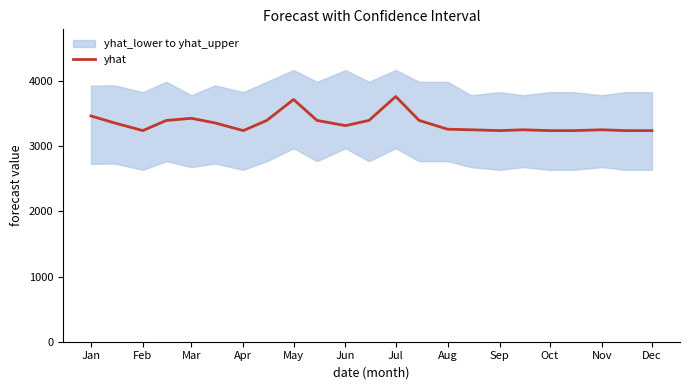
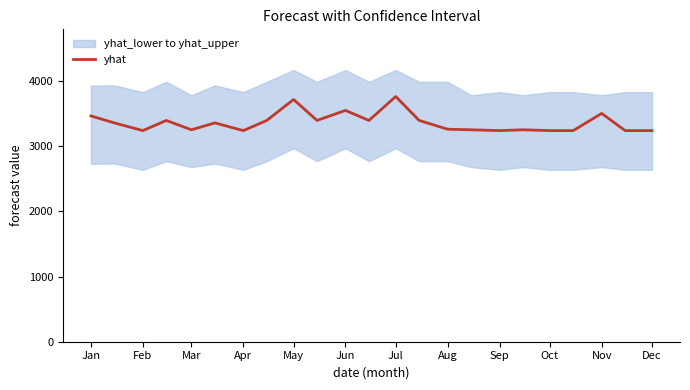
  {
    "yhat": {
      "Jan": 3500,
      "Feb": 3200,
-     "Mar": 3400,
+     "Mar": 3300,
      "Apr": 3200,
      "May": 3700,
-     "Jun": 3300,
+     "Jun": 3500,
      "Jul": 3800,
      "Aug": 3300,
      "Sep": 3200,
      "Oct": 3200,
-     "Nov": 3300,
+     "Nov": 3500,
      "Dec": 3200
    }
  }
